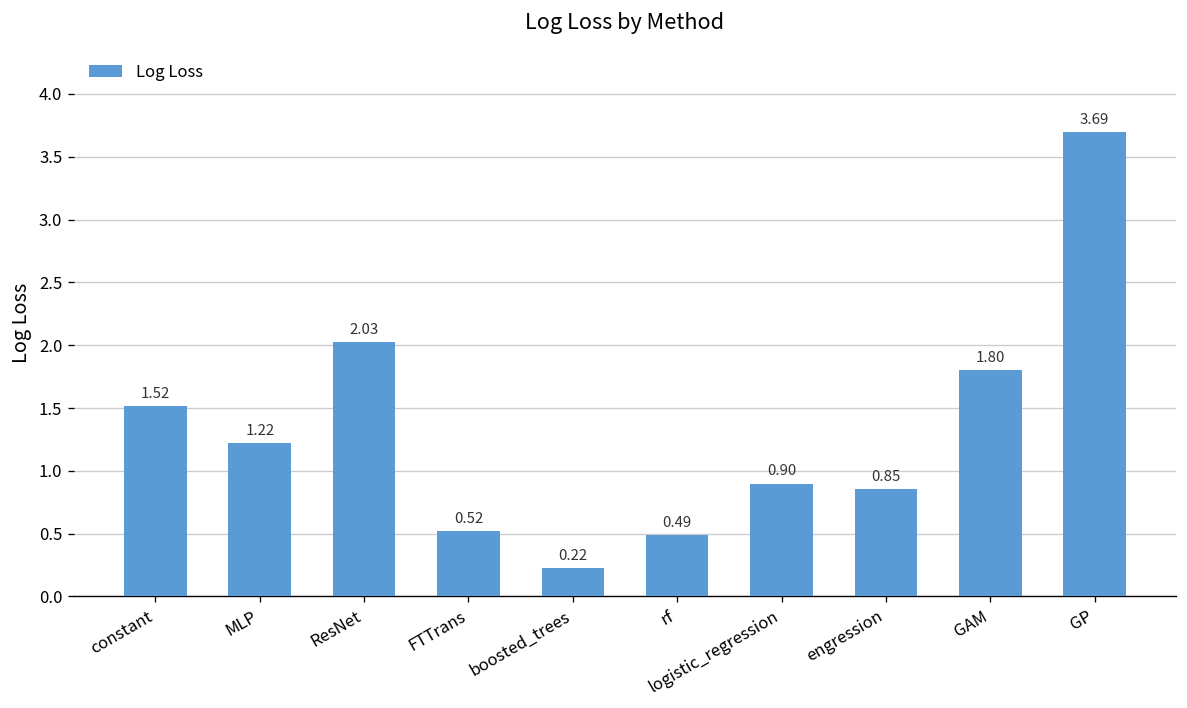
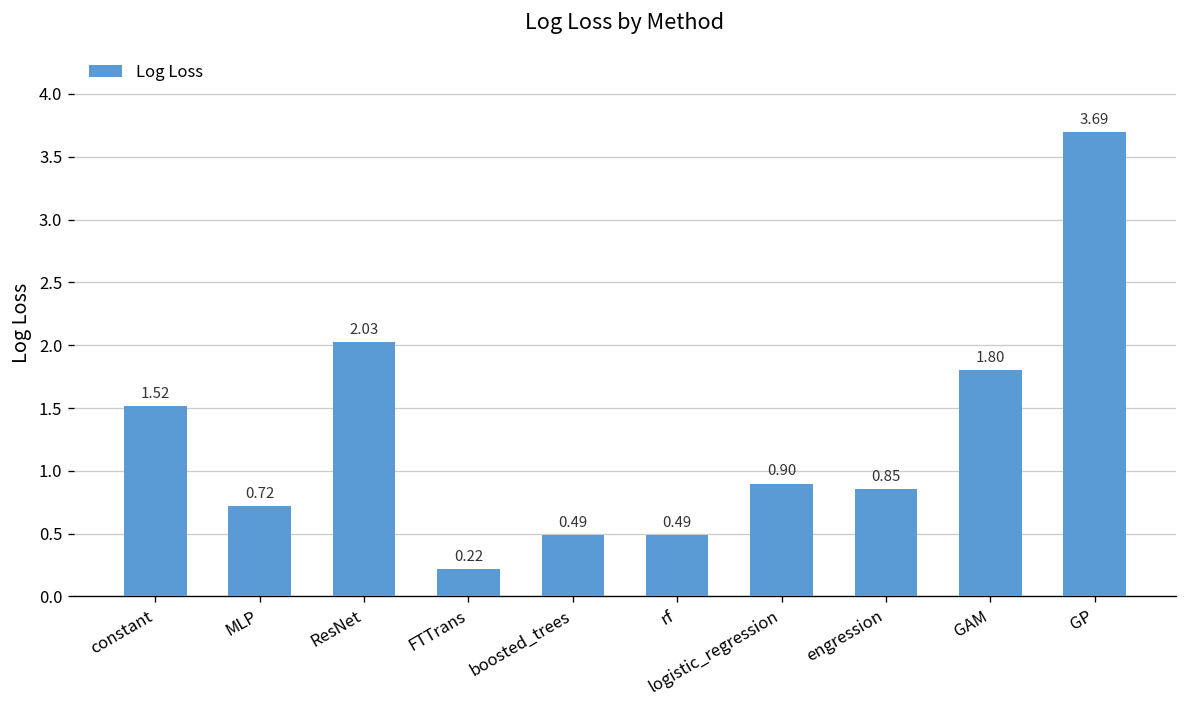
  {
    "constant": 1.52,
-   "MLP": 1.22,
+   "MLP": 0.72,
    "ResNet": 2.03,
-   "FTTrans": 0.52,
-   "boosted_trees": 0.22,
+   "FTTrans": 0.22,
+   "boosted_trees": 0.49,
    "rf": 0.49,
    "logistic_regression": 0.90,
    "engression": 0.85,
    "GAM": 1.80,
    "GP": 3.69
  }
